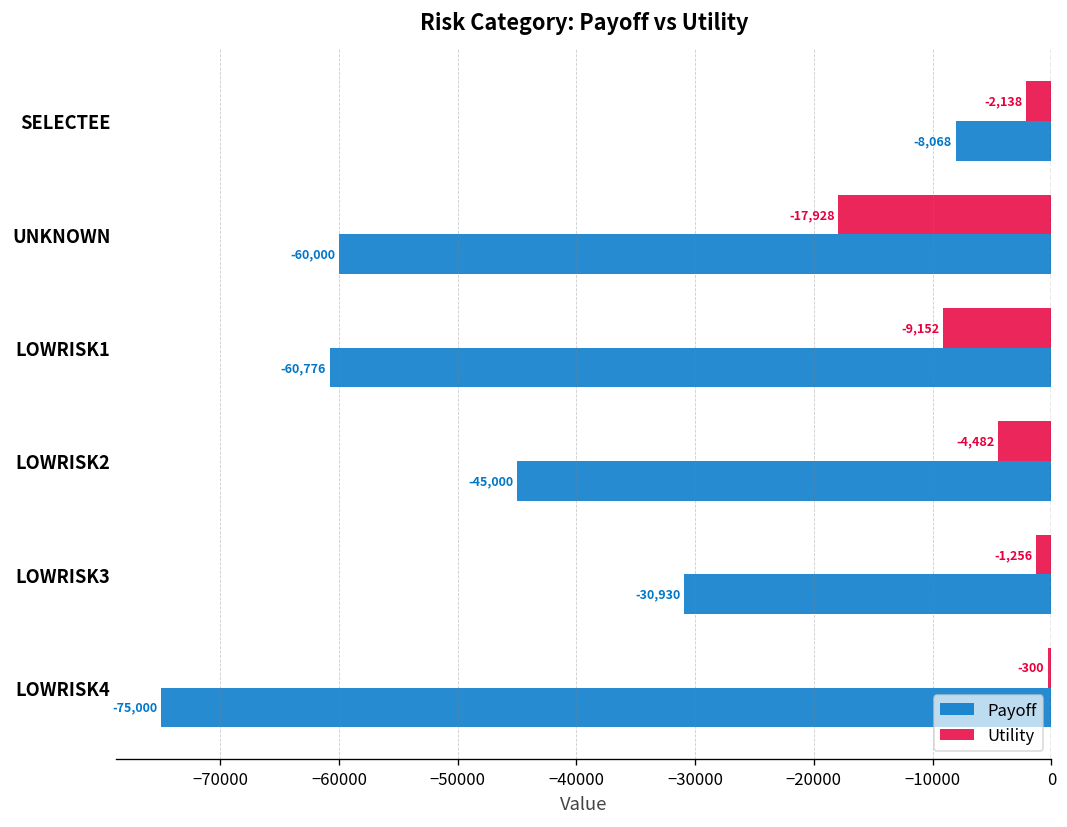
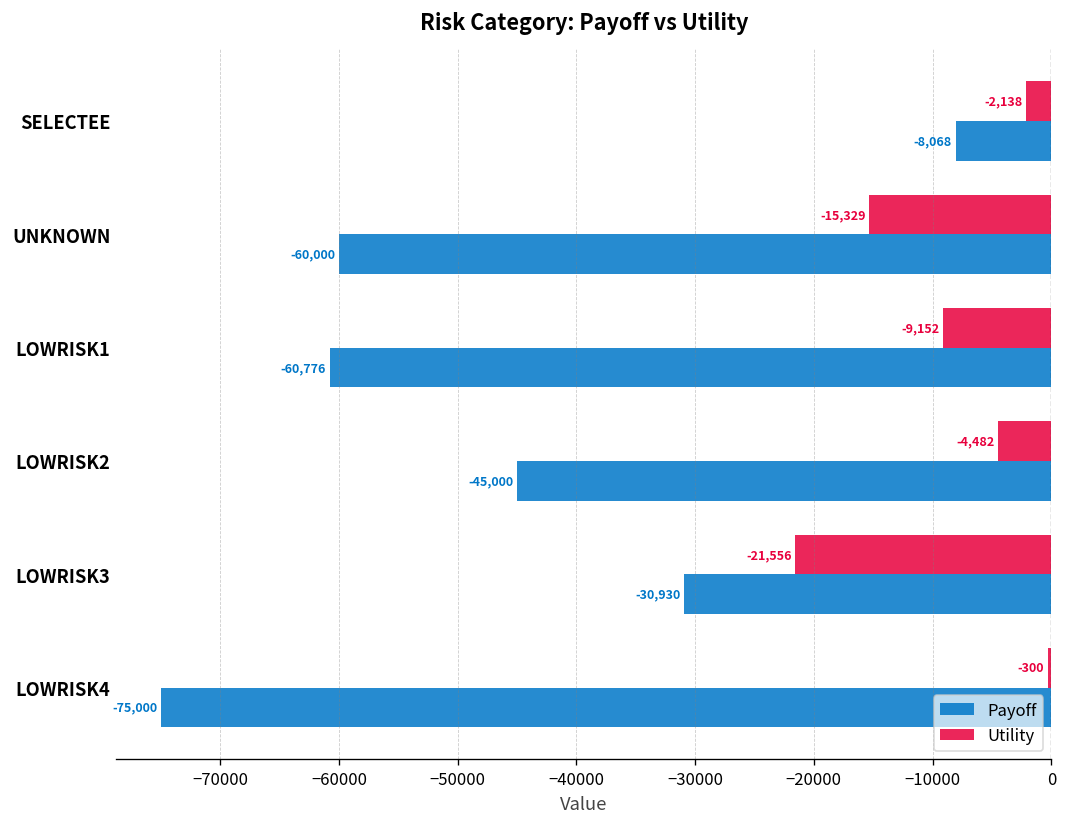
  {
    "Payoff": {
      "SELECTEE": "-8,068",
      "UNKNOWN": "-60,000",
      "LOWRISK1": "-60,776",
      "LOWRISK2": "-45,000",
      "LOWRISK3": "-30,930",
      "LOWRISK4": "-75,000"
    },
    "Utility": {
      "SELECTEE": "-2,138",
-     "UNKNOWN": "-17,928",
+     "UNKNOWN": "-15,329",
      "LOWRISK1": "-9,152",
      "LOWRISK2": "-4,482",
-     "LOWRISK3": "-1,256",
+     "LOWRISK3": "-21,556",
      "LOWRISK4": "-300"
    }
  }
